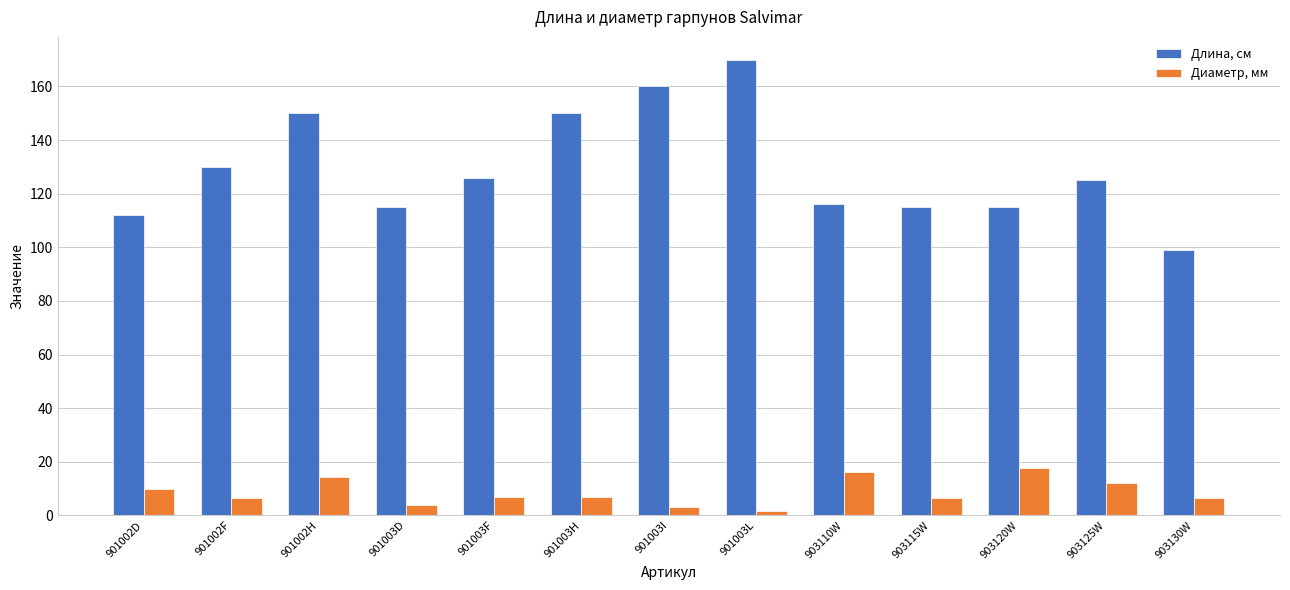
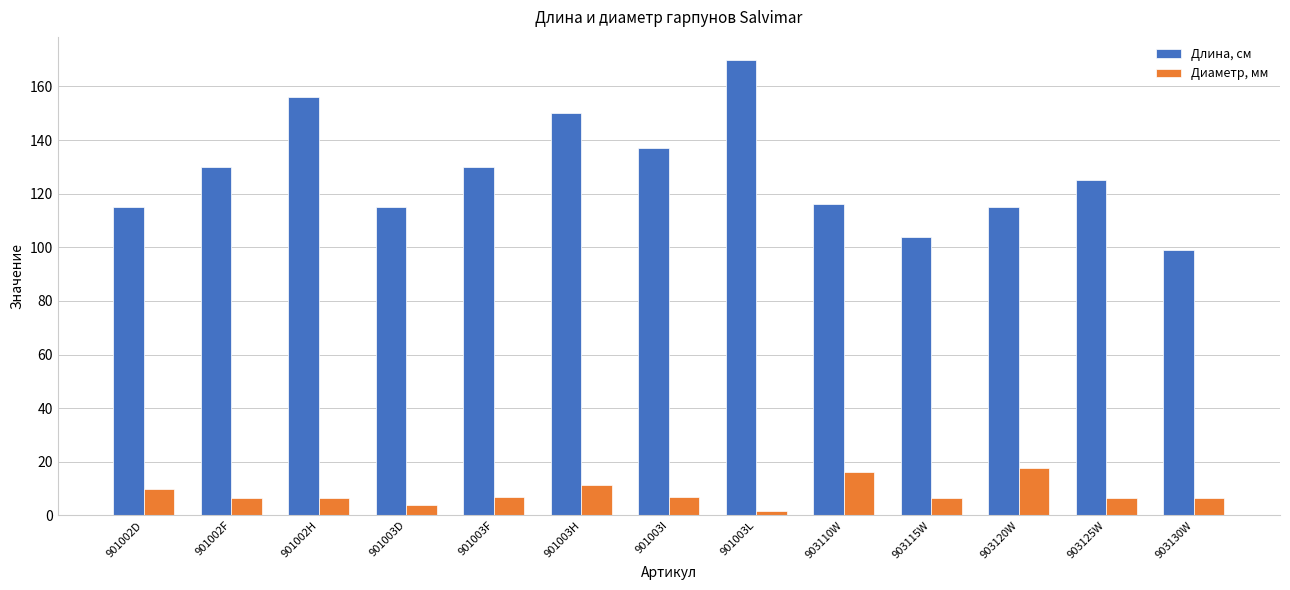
  {
    "Длина, см": {
-     "901002D": 112,
+     "901002D": 115,
      "901002F": 130,
-     "901002H": 150,
+     "901002H": 156,
      "901003D": 115,
-     "901003F": 126,
+     "901003F": 130,
      "901003H": 150,
-     "901003I": 160,
+     "901003I": 137,
      "901003L": 170,
      "903110W": 116,
-     "903115W": 115,
+     "903115W": 104,
      "903120W": 115,
      "903125W": 125,
      "903130W": 99
    },
    "Диаметр, мм": {
      "901002D": 10,
      "901002F": 7,
-     "901002H": 15,
+     "901002H": 7,
      "901003D": 4,
      "901003F": 7,
-     "901003H": 7,
-     "901003I": 3,
+     "901003H": 11,
+     "901003I": 7,
      "901003L": 2,
      "903110W": 16,
      "903115W": 7,
      "903120W": 18,
-     "903125W": 12,
+     "903125W": 7,
      "903130W": 7
    }
  }
